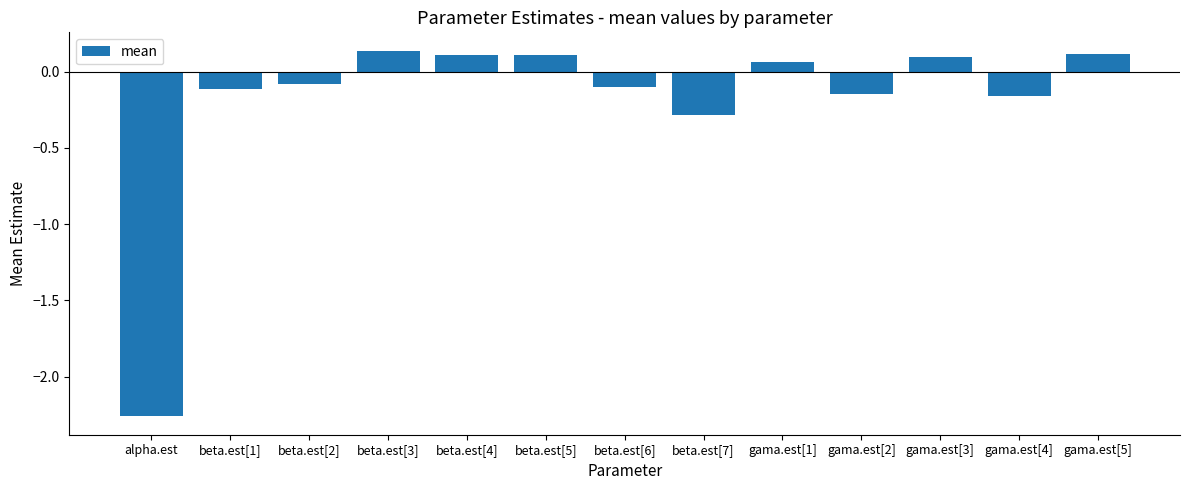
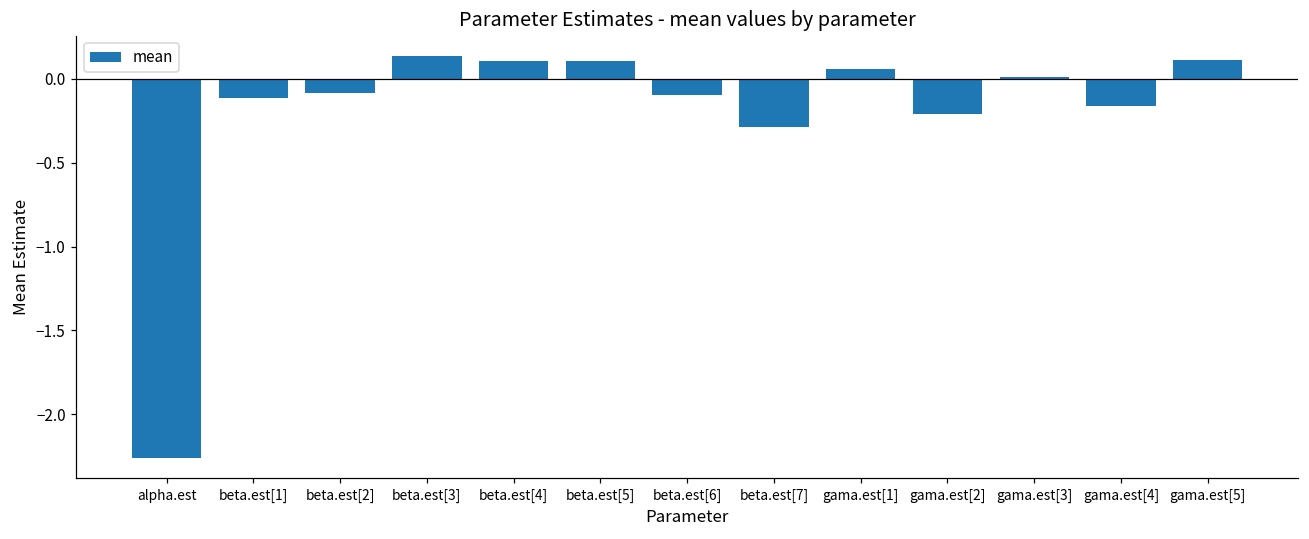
  {
    "alpha.est": -2.26,
    "beta.est[1]": -0.11,
    "beta.est[2]": -0.08,
    "beta.est[3]": 0.14,
    "beta.est[4]": 0.11,
    "beta.est[5]": 0.11,
    "beta.est[6]": -0.10,
    "beta.est[7]": -0.28,
    "gama.est[1]": 0.06,
-   "gama.est[2]": -0.14,
-   "gama.est[3]": 0.10,
+   "gama.est[2]": -0.21,
+   "gama.est[3]": 0.01,
    "gama.est[4]": -0.16,
    "gama.est[5]": 0.11
  }
